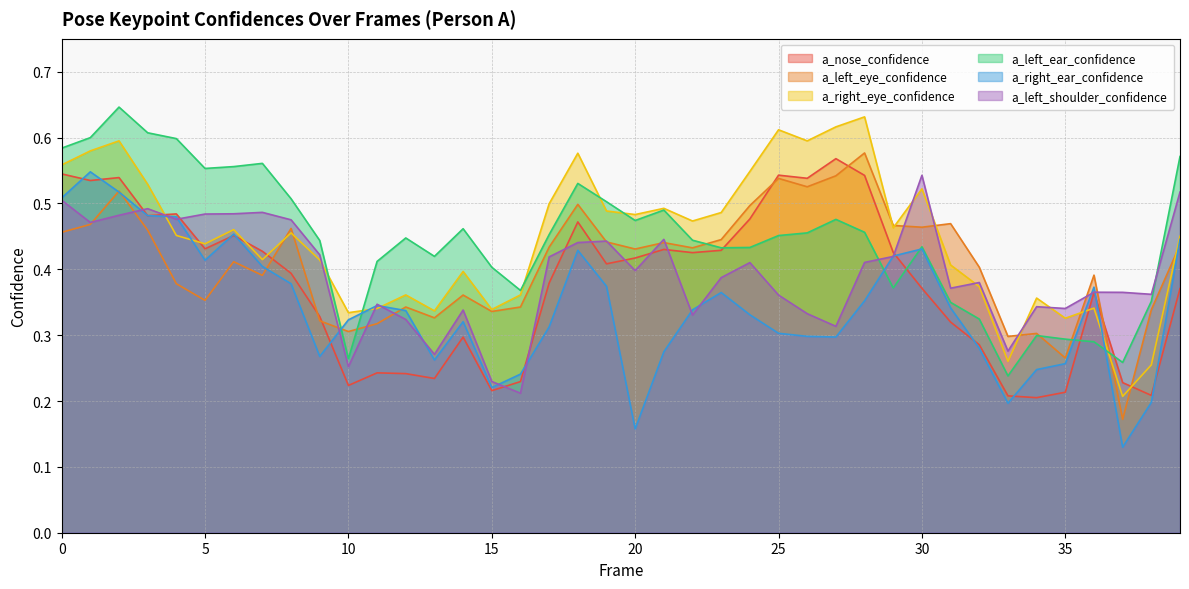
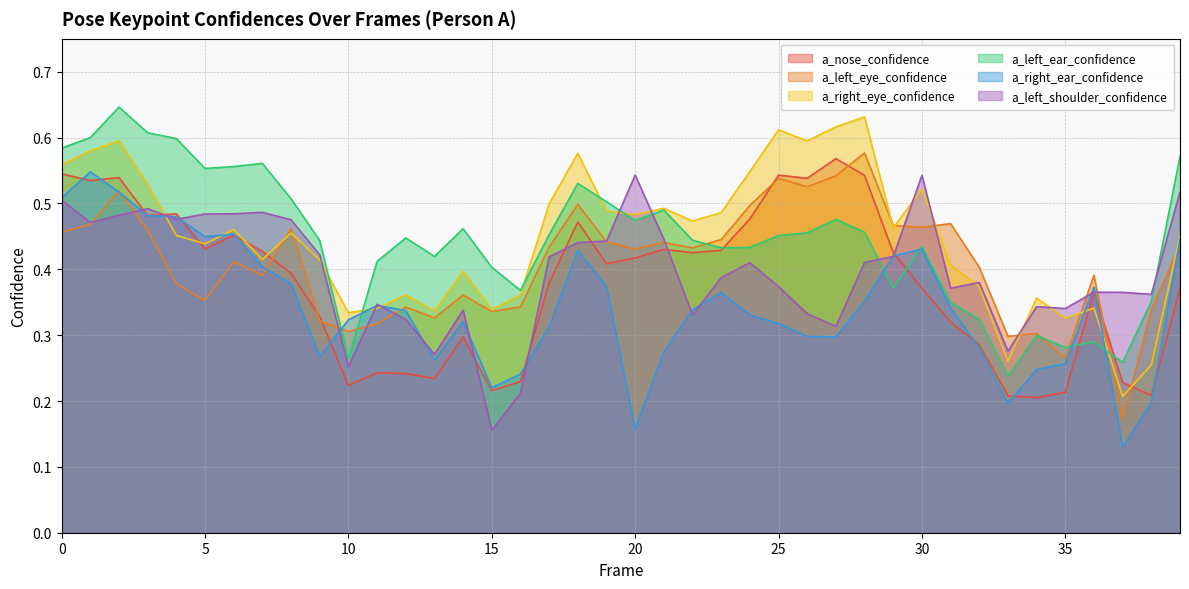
  {
    "a_left_ear_confidence": {
      "0": 0.58,
      "5": 0.55,
      "10": 0.26,
      "15": 0.40,
      "20": 0.47,
      "25": 0.45,
-     "35": 0.29
+     "35": 0.28
    },
    "a_right_ear_confidence": {
-     "5": 0.41,
+     "5": 0.45,
      "10": 0.32,
      "15": 0.22,
      "20": 0.16,
-     "25": 0.30,
+     "25": 0.32,
      "35": 0.26
    },
    "a_left_shoulder_confidence": {
      "5": 0.48,
      "10": 0.25,
-     "15": 0.23,
-     "20": 0.40,
-     "25": 0.36,
+     "15": 0.16,
+     "20": 0.54,
+     "25": 0.37,
      "30": 0.54,
      "35": 0.34
    }
  }
